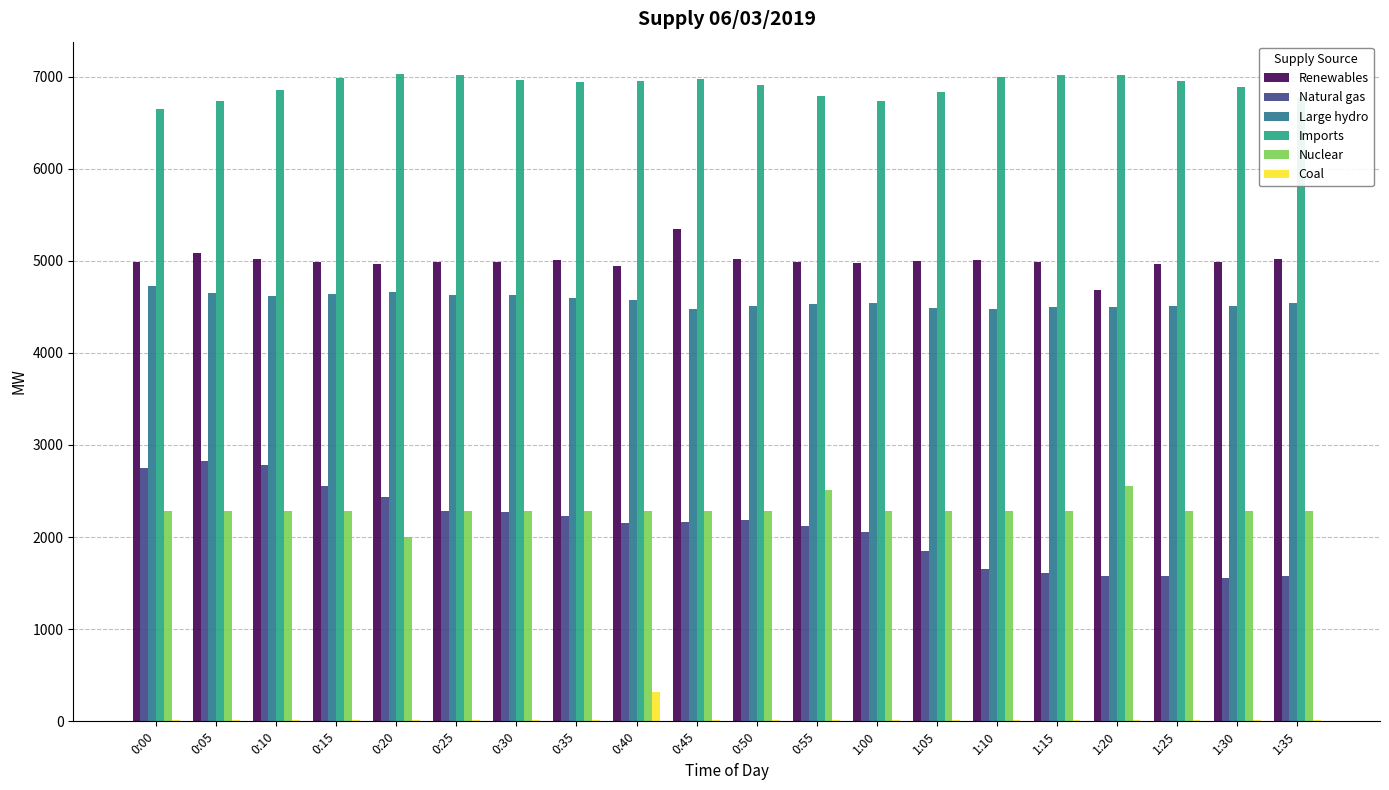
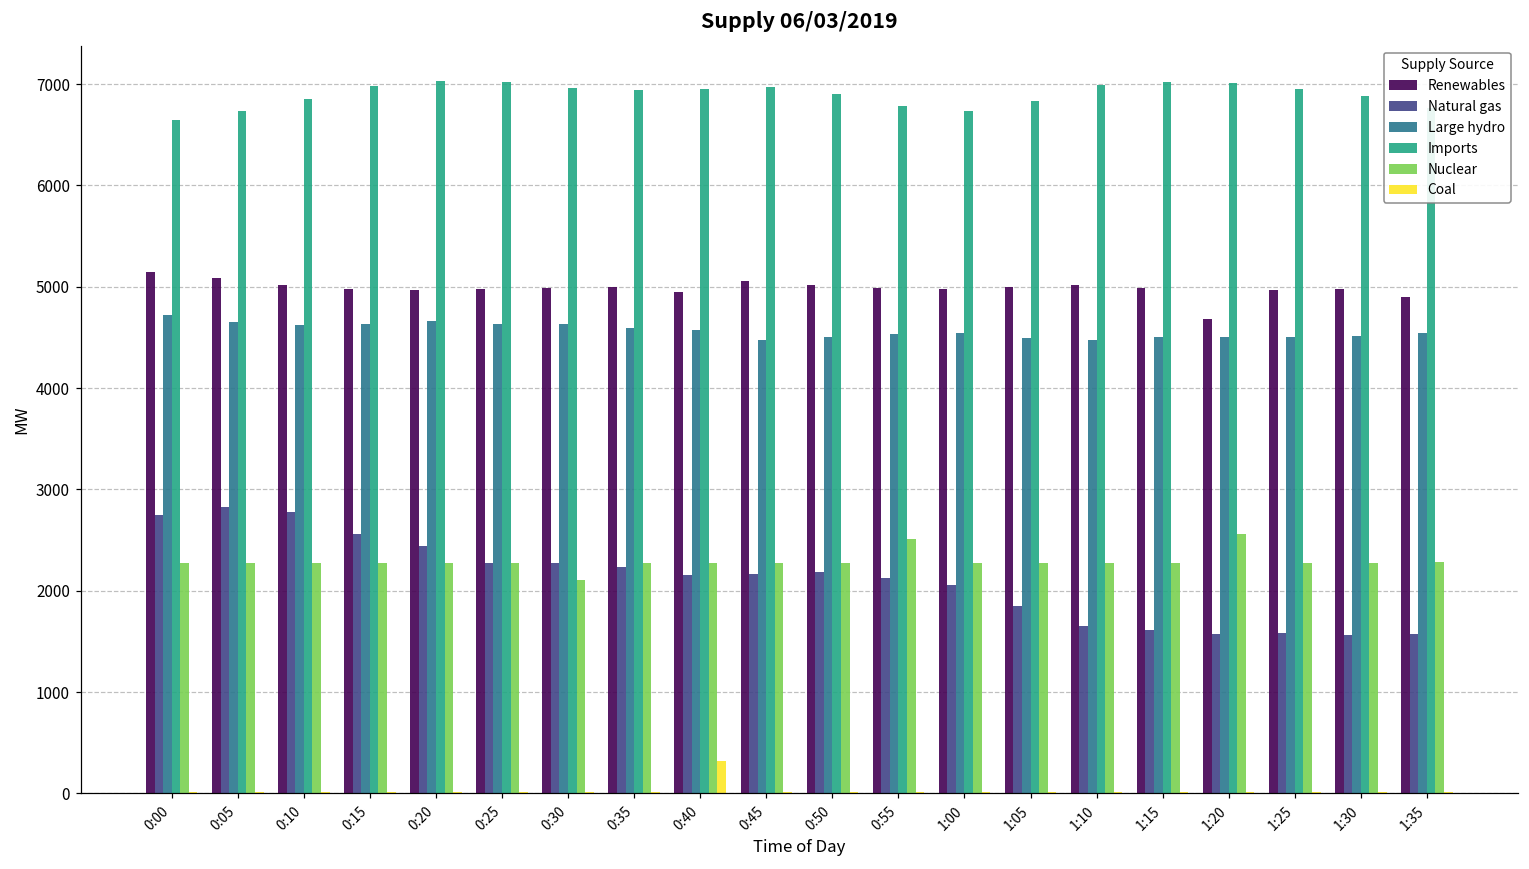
  {
    "Renewables": {
-     "0:00": 5000,
+     "0:00": 5100,
      "0:05": 5100,
      "0:10": 5000,
      "0:15": 5000,
      "0:20": 5000,
      "0:25": 5000,
      "0:30": 5000,
      "0:35": 5000,
      "0:40": 4900,
-     "0:45": 5300,
+     "0:45": 5100,
      "0:50": 5000,
      "0:55": 5000,
      "1:00": 5000,
      "1:05": 5000,
      "1:10": 5000,
      "1:15": 5000,
      "1:20": 4700,
      "1:25": 5000,
      "1:30": 5000,
-     "1:35": 5000
+     "1:35": 4900
    },
    "Nuclear": {
      "0:00": 2300,
      "0:05": 2300,
      "0:10": 2300,
      "0:15": 2300,
-     "0:20": 2000,
+     "0:20": 2300,
      "0:25": 2300,
-     "0:30": 2300,
+     "0:30": 2100,
      "0:35": 2300,
      "0:40": 2300,
      "0:45": 2300,
      "0:50": 2300,
      "0:55": 2500,
      "1:00": 2300,
      "1:05": 2300,
      "1:10": 2300,
      "1:15": 2300,
      "1:20": 2600,
      "1:25": 2300,
      "1:30": 2300,
      "1:35": 2300
    },
    "Coal": {
      "0:40": 300
    }
  }
